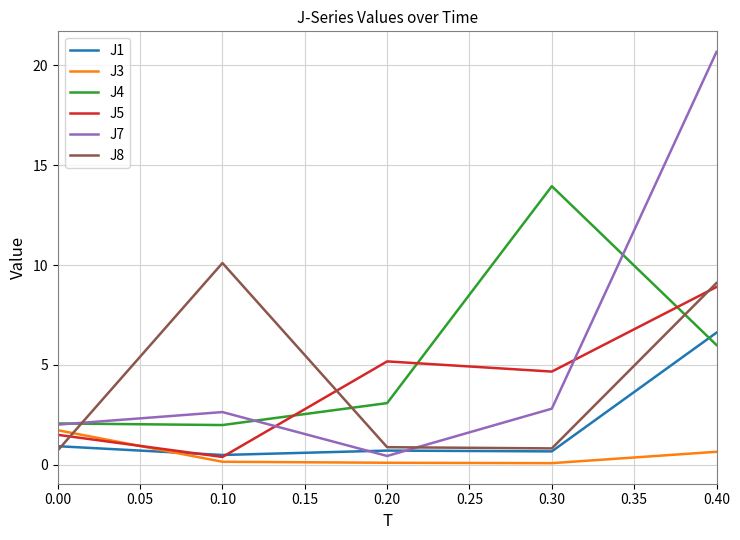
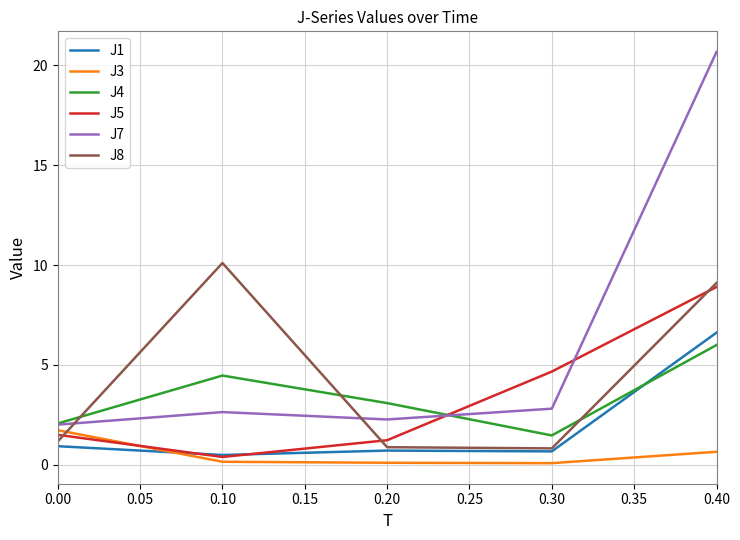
  {
    "J1": {
      "0.00": 0.9,
      "0.20": 0.7,
      "0.30": 0.7,
      "0.40": 6.6
    },
    "J3": {
      "0.00": 1.7,
      "0.10": 0.1,
      "0.20": 0.1,
      "0.30": 0.1,
      "0.40": 0.6
    },
    "J4": {
-     "0.10": 2.0,
+     "0.10": 4.5,
      "0.20": 3.1,
-     "0.30": 14.0,
+     "0.30": 1.5,
      "0.40": 6.0
    },
    "J5": {
      "0.00": 1.5,
-     "0.20": 5.2,
+     "0.20": 1.2,
      "0.30": 4.7,
      "0.40": 8.9
    },
    "J7": {
      "0.10": 2.6,
-     "0.20": 0.4,
+     "0.20": 2.3,
      "0.30": 2.8,
      "0.40": 20.7
    },
    "J8": {
-     "0.00": 0.7,
+     "0.00": 1.2,
      "0.10": 10.1,
      "0.20": 0.9,
      "0.30": 0.8,
      "0.40": 9.1
    }
  }
